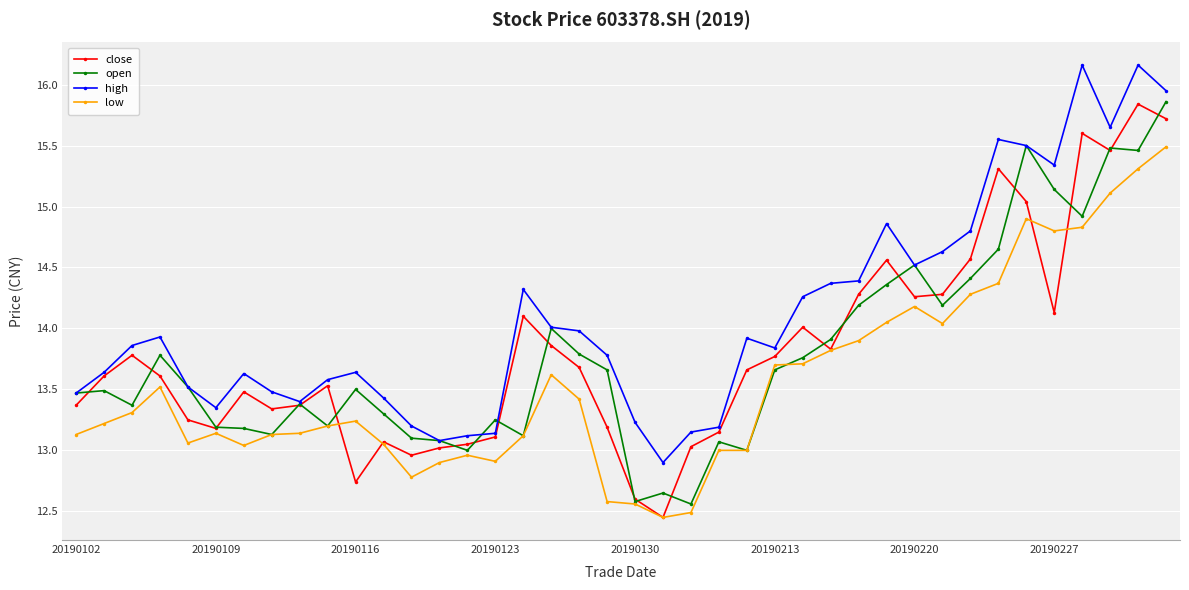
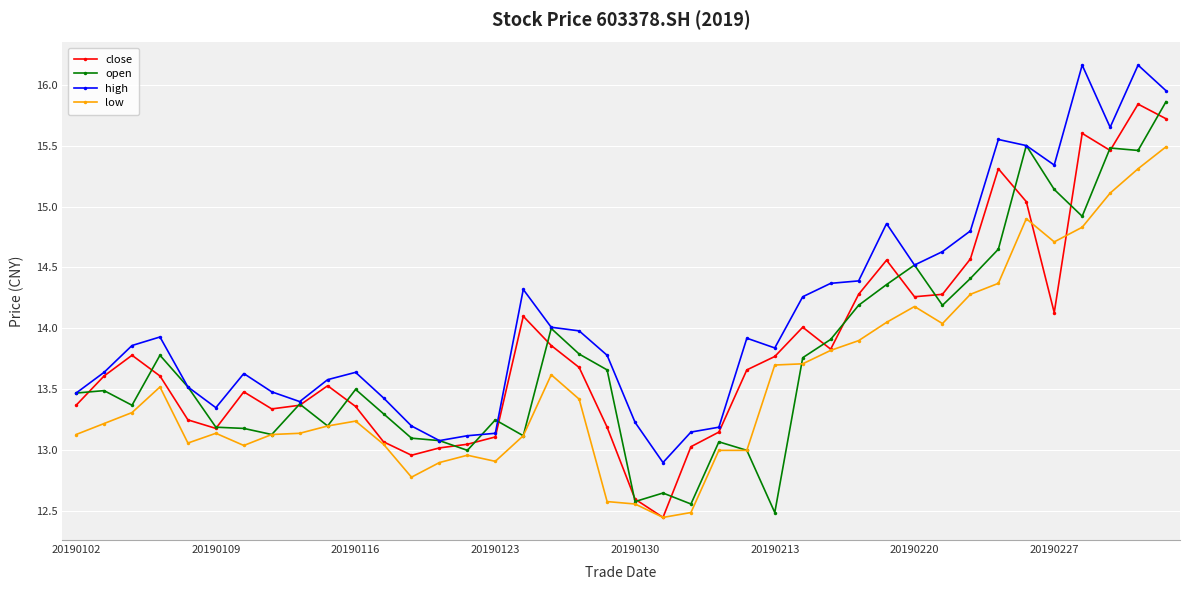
  {
    "close": {
      "20190102": 13.37,
-     "20190116": 12.74,
+     "20190116": 13.36,
      "20190123": 13.11,
      "20190213": 13.77,
      "20190220": 14.26,
      "20190227": 14.13
    },
    "open": {
      "20190116": 13.50,
      "20190123": 13.25,
-     "20190213": 13.66,
+     "20190213": 12.49,
      "20190227": 15.14
    },
    "high": {
      "20190109": 13.35,
      "20190116": 13.64,
      "20190123": 13.14,
      "20190130": 13.23,
      "20190213": 13.84,
      "20190227": 15.34
    },
    "low": {
      "20190102": 13.13,
      "20190109": 13.14,
      "20190116": 13.24,
      "20190123": 12.91,
      "20190213": 13.70,
      "20190220": 14.18,
-     "20190227": 14.80
+     "20190227": 14.71
    }
  }
